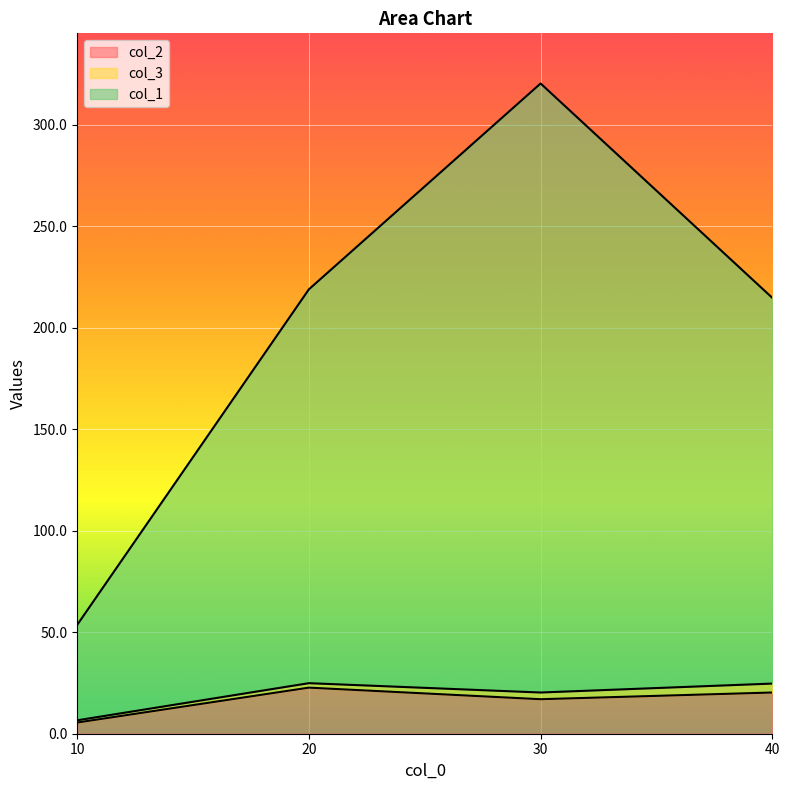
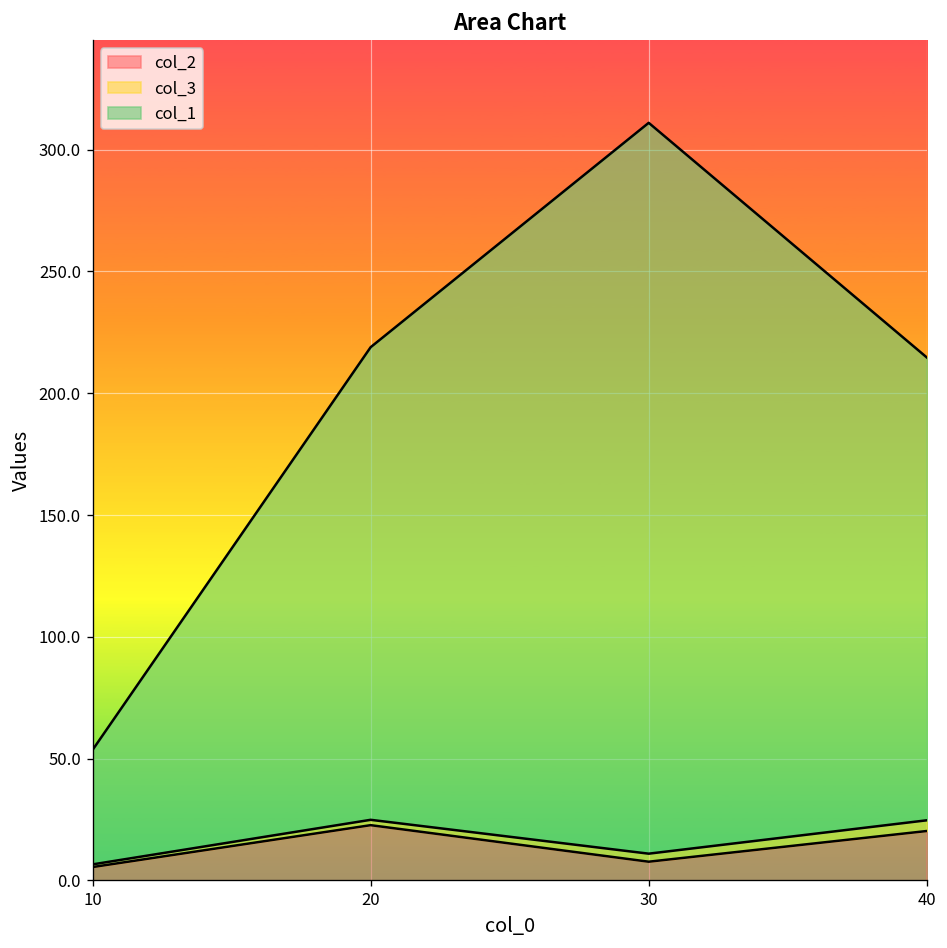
  {
    "col_2": {
      "20": 23,
-     "30": 17,
+     "30": 8,
      "40": 20
    },
    "col_3": {
      "20": 2,
      "30": 3,
      "40": 4
    },
    "col_1": {
      "10": 47,
      "20": 194,
      "30": 300,
      "40": 190
    }
  }
